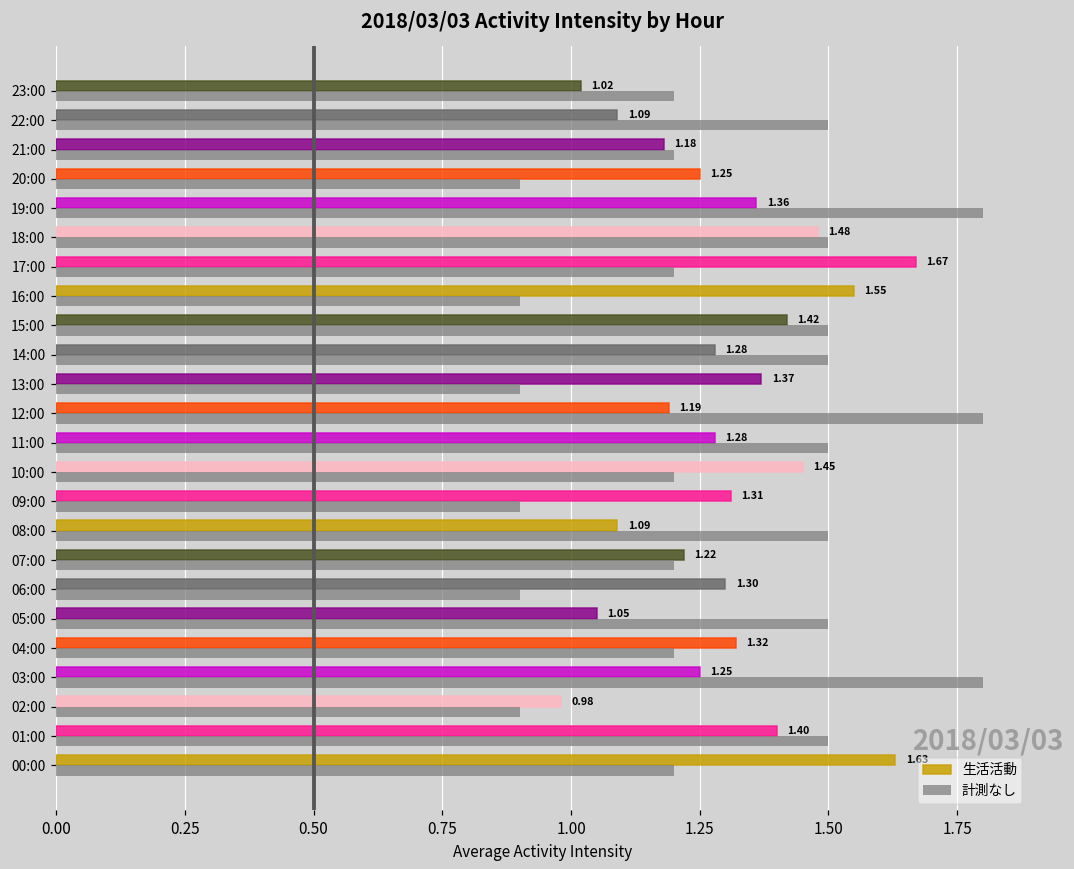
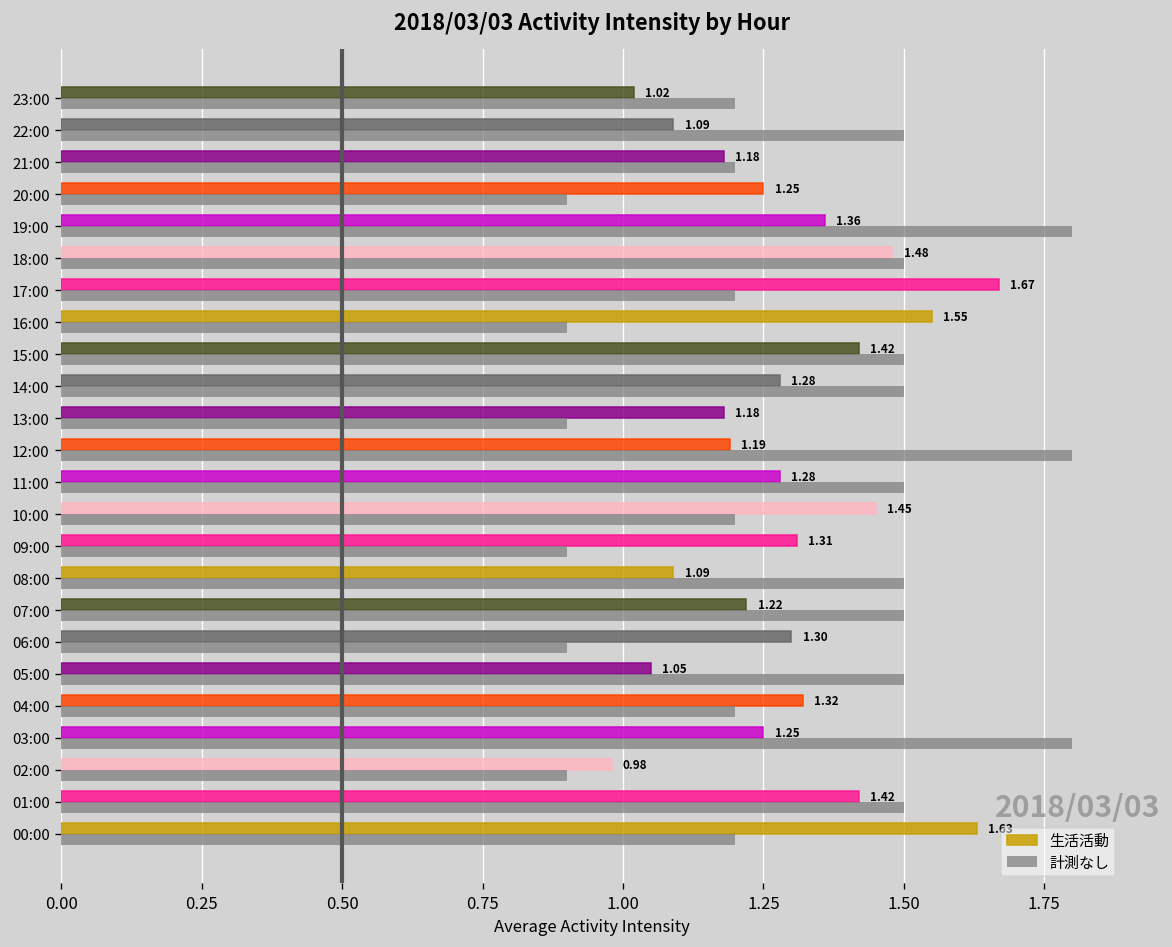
  {
    "生活活動": {
      "23:00": 1.02,
      "22:00": 1.09,
      "21:00": 1.18,
      "20:00": 1.25,
      "19:00": 1.36,
      "18:00": 1.48,
      "17:00": 1.67,
      "16:00": 1.55,
      "15:00": 1.42,
      "14:00": 1.28,
-     "13:00": 1.37,
+     "13:00": 1.18,
      "12:00": 1.19,
      "11:00": 1.28,
      "10:00": 1.45,
      "09:00": 1.31,
      "08:00": 1.09,
      "07:00": 1.22,
      "06:00": 1.30,
      "05:00": 1.05,
      "04:00": 1.32,
      "03:00": 1.25,
      "02:00": 0.98,
-     "01:00": 1.40
+     "01:00": 1.42
    },
    "計測なし": {
      "23:00": 1.20,
      "22:00": 1.50,
      "20:00": 0.90,
      "19:00": 1.80,
      "17:00": 1.20,
      "16:00": 0.90,
      "14:00": 1.50,
      "13:00": 0.90,
      "12:00": 1.80,
      "11:00": 1.50,
      "10:00": 1.20,
      "09:00": 0.90,
      "08:00": 1.50,
-     "07:00": 1.20,
+     "07:00": 1.50,
      "06:00": 0.90,
      "05:00": 1.50,
      "04:00": 1.20,
      "03:00": 1.80,
      "02:00": 0.90,
      "01:00": 1.50,
      "00:00": 1.20
    }
  }
